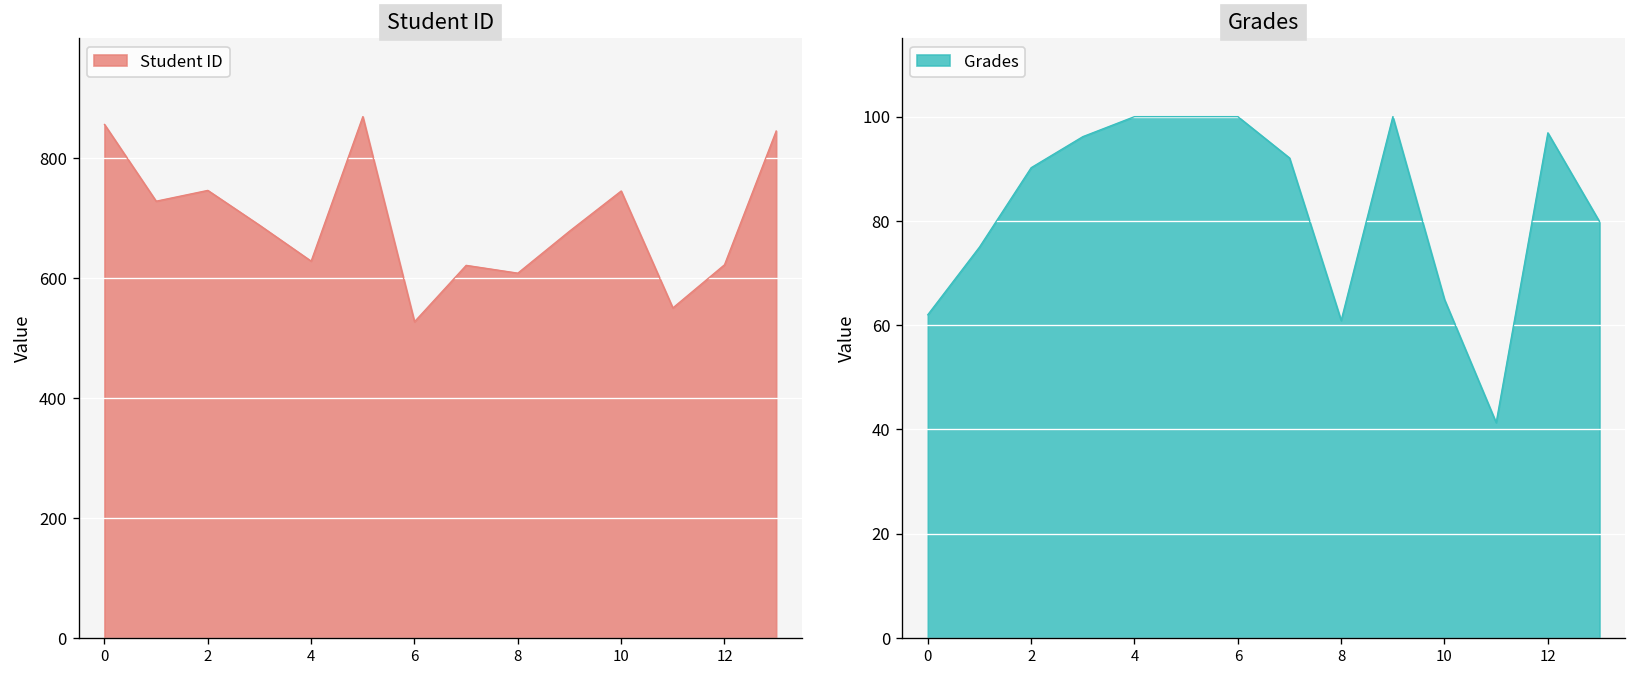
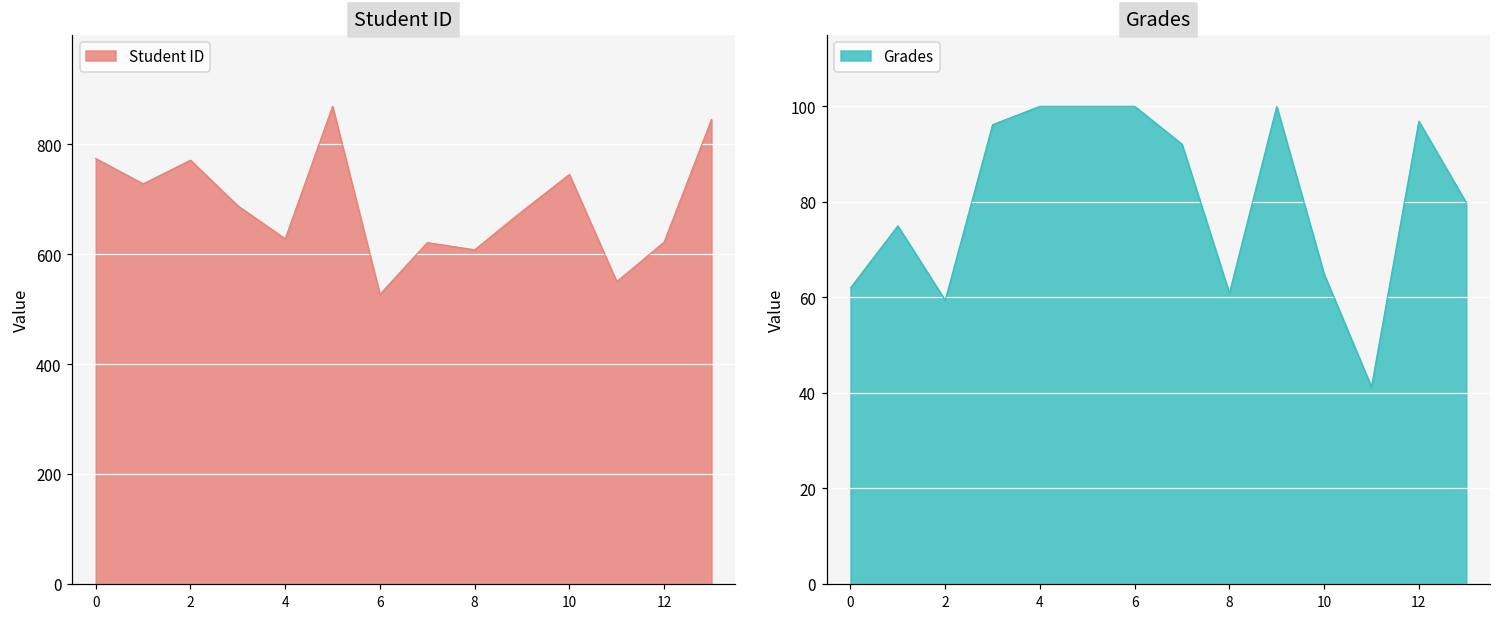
  {
    "Student ID": {
-     "0": 860,
-     "2": 750,
+     "0": 770,
+     "2": 770,
      "4": 630,
      "6": 530,
      "8": 610,
      "10": 750,
      "12": 620
    },
    "Grades": {
      "0": 62,
-     "2": 90,
+     "2": 59,
      "4": 100,
      "6": 100,
      "8": 61,
      "10": 65,
      "12": 97
    }
  }
